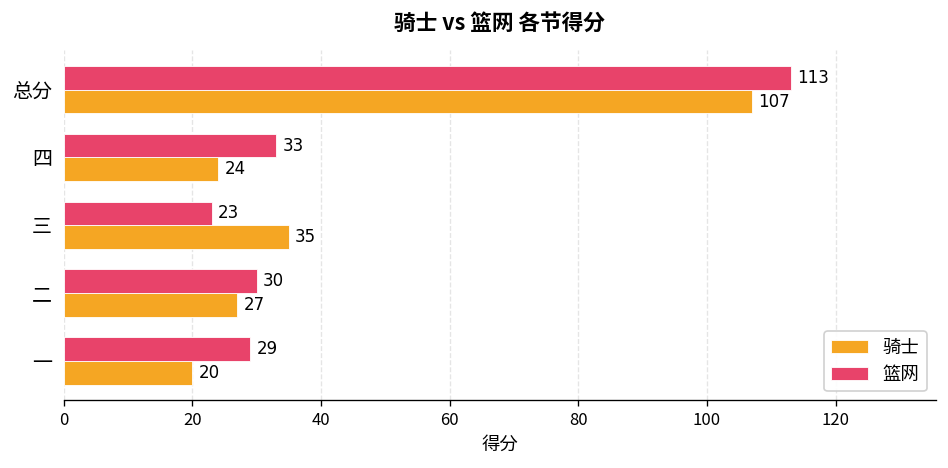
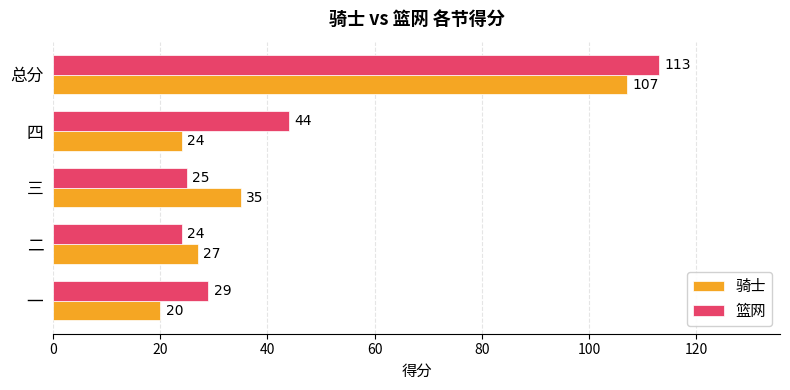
  {
    "骑士": {
      "总分": 107,
      "四": 24,
      "三": 35,
      "二": 27,
      "一": 20
    },
    "篮网": {
      "总分": 113,
-     "四": 33,
-     "三": 23,
-     "二": 30,
+     "四": 44,
+     "三": 25,
+     "二": 24,
      "一": 29
    }
  }
